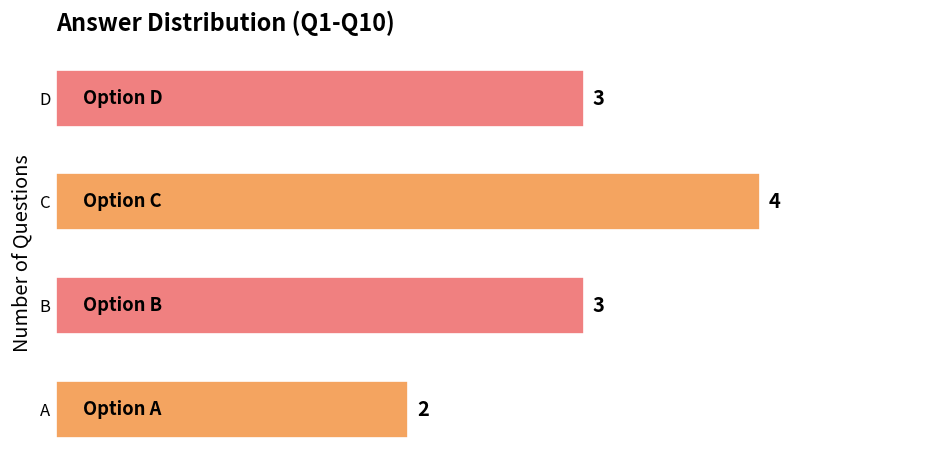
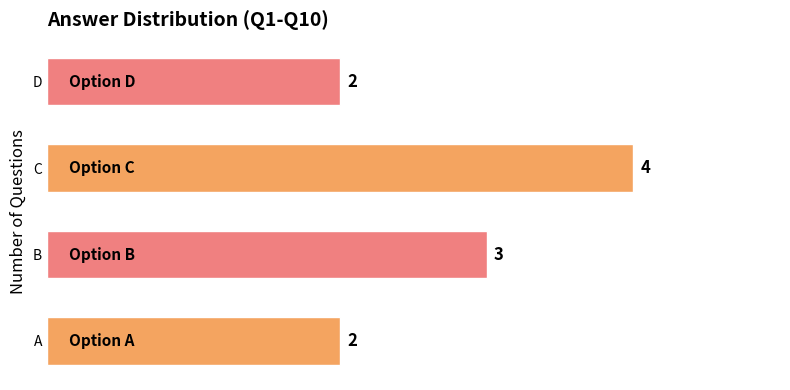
  {
-   "D": 3,
+   "D": 2,
    "C": 4,
    "B": 3,
    "A": 2
  }
